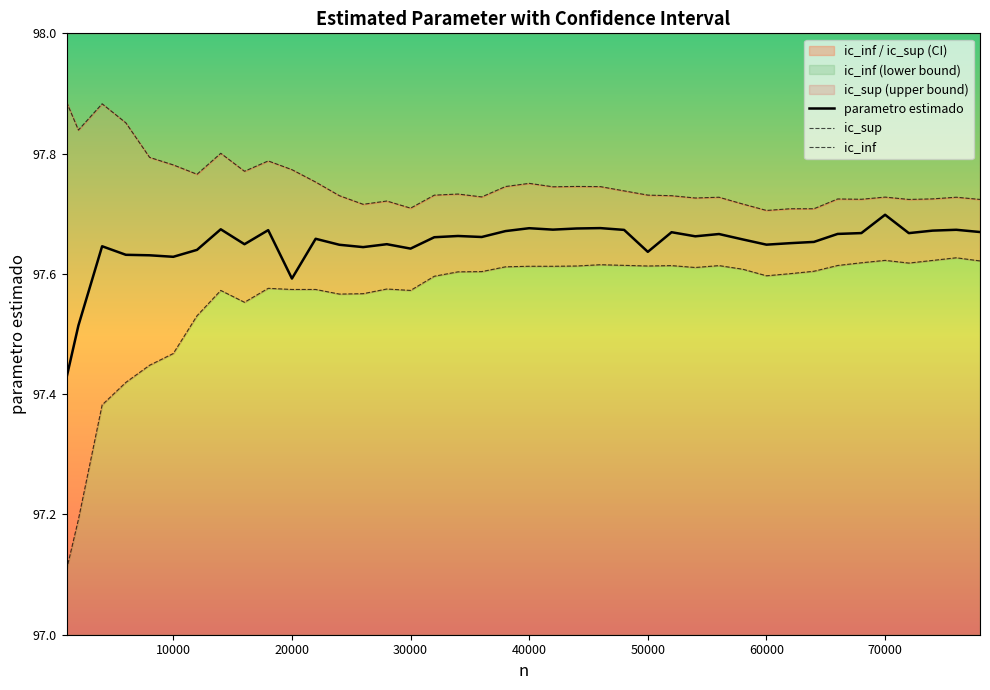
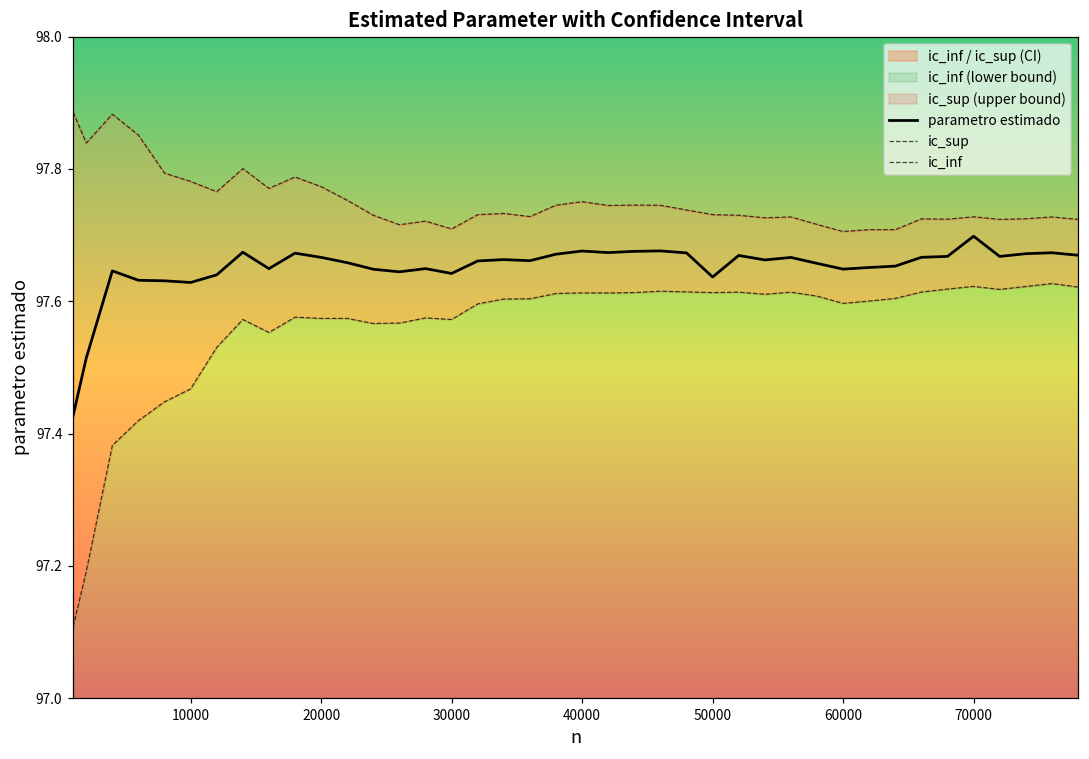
  {
    "parametro estimado": {
      "10000": 97.63,
-     "20000": 97.59,
+     "20000": 97.67,
      "30000": 97.64,
      "40000": 97.68,
      "50000": 97.64,
      "60000": 97.65,
      "70000": 97.70
    }
  }
